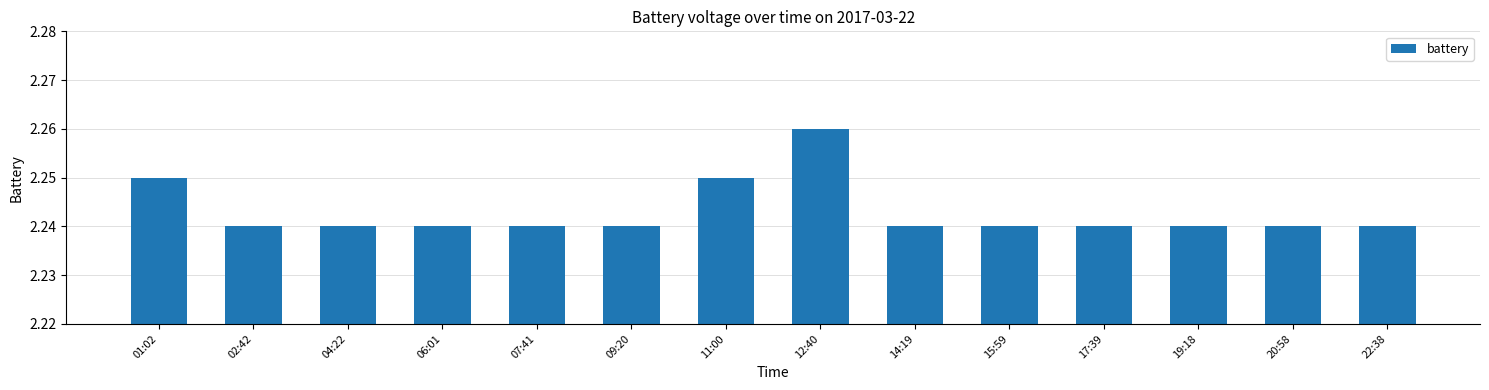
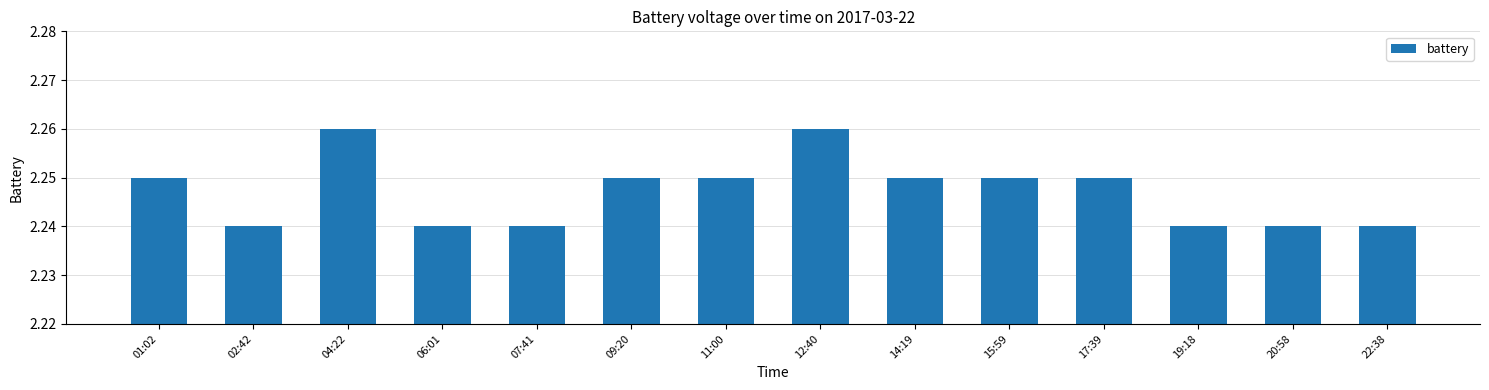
  {
    "01:02": 2.25,
    "02:42": 2.24,
-   "04:22": 2.24,
+   "04:22": 2.26,
    "06:01": 2.24,
    "07:41": 2.24,
-   "09:20": 2.24,
+   "09:20": 2.25,
    "11:00": 2.25,
    "12:40": 2.26,
-   "14:19": 2.24,
-   "15:59": 2.24,
-   "17:39": 2.24,
+   "14:19": 2.25,
+   "15:59": 2.25,
+   "17:39": 2.25,
    "19:18": 2.24,
    "20:58": 2.24,
    "22:38": 2.24
  }
